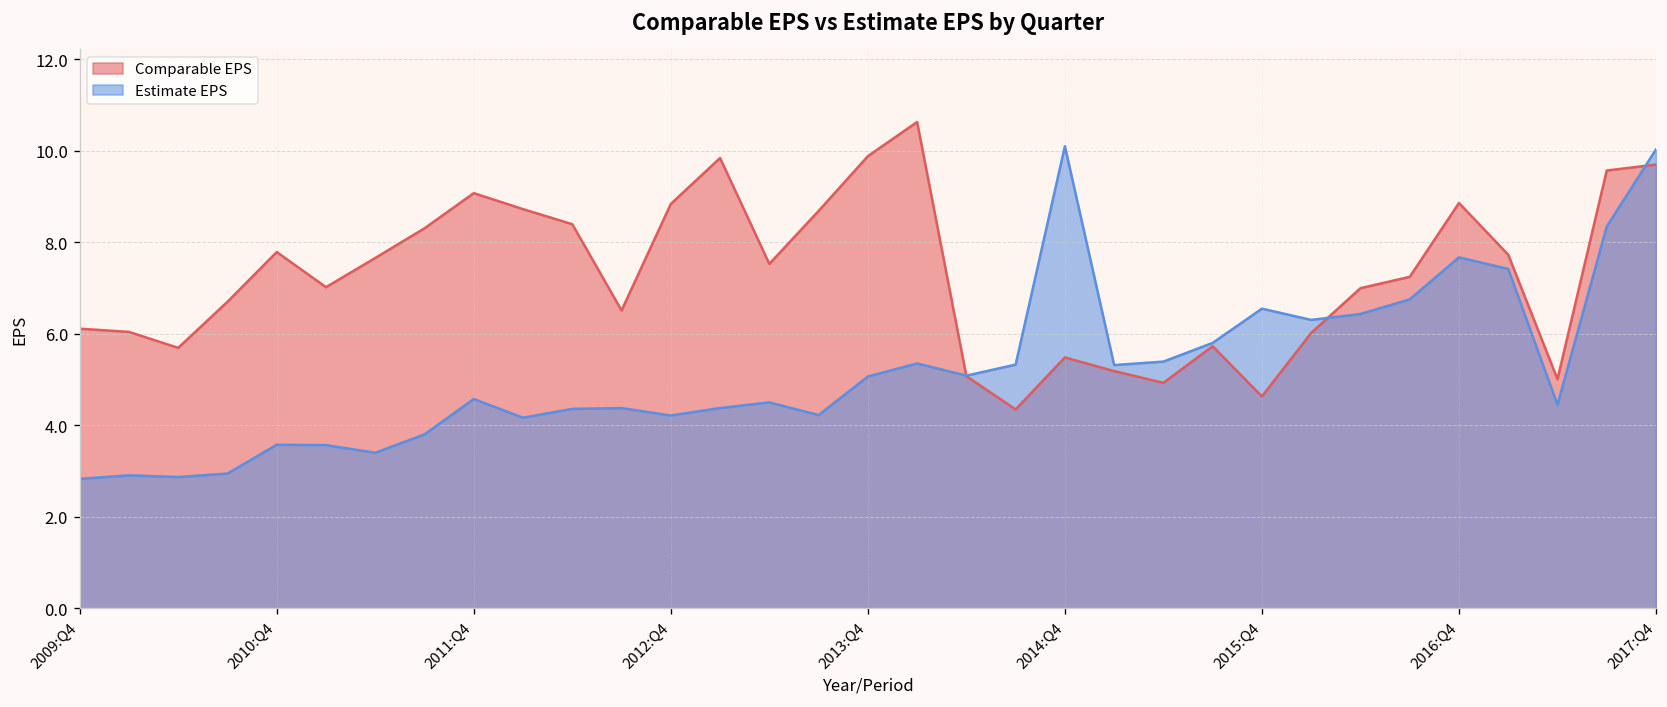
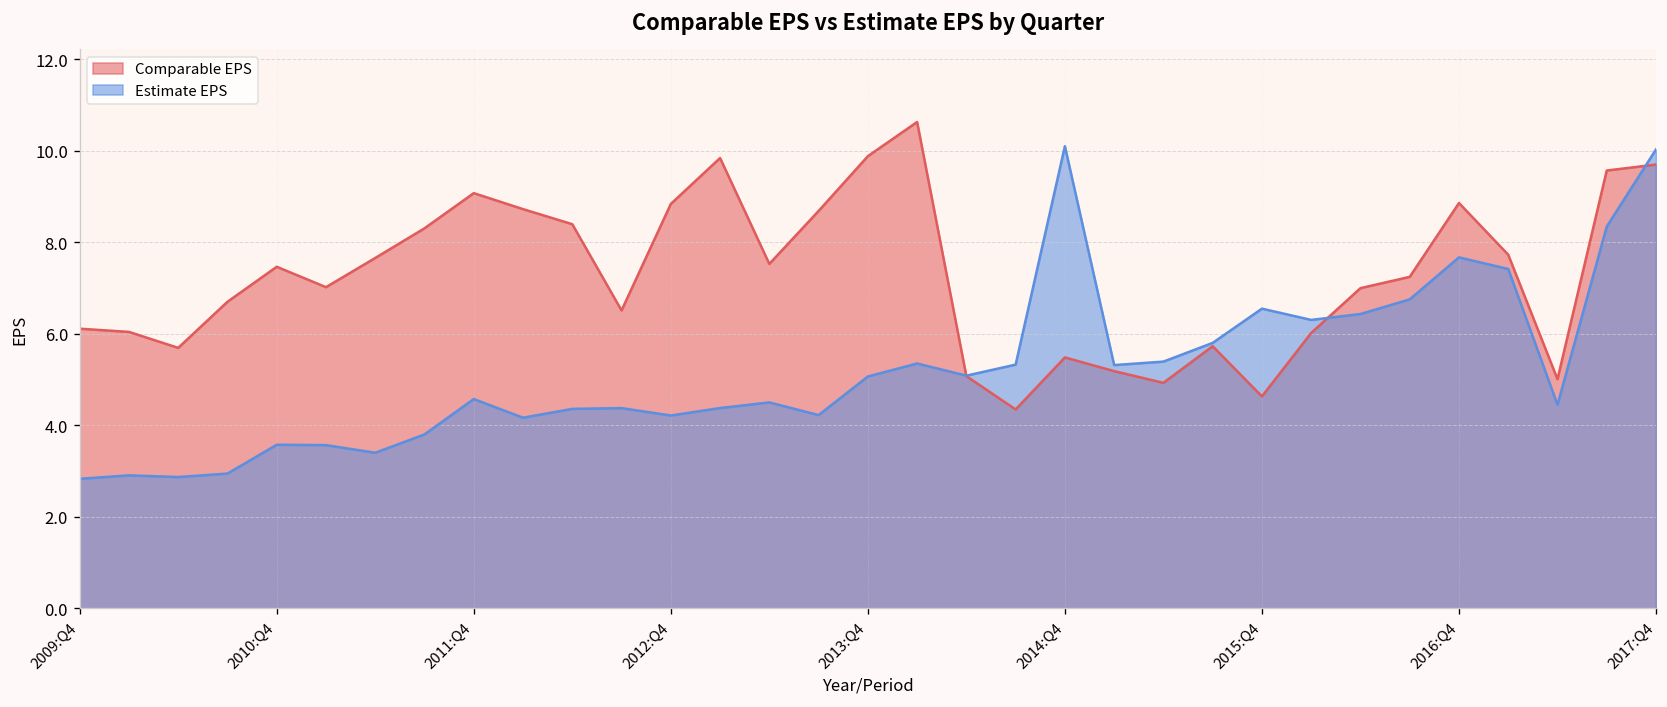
  {
    "Comparable EPS": {
      "2009:Q4": 6.1,
-     "2010:Q4": 7.8,
+     "2010:Q4": 7.5,
      "2011:Q4": 9.1,
      "2012:Q4": 8.8,
      "2013:Q4": 9.9,
      "2014:Q4": 5.5,
      "2015:Q4": 4.6,
      "2016:Q4": 8.9,
      "2017:Q4": 9.7
    },
    "Estimate EPS": {
      "2009:Q4": 2.8,
      "2010:Q4": 3.6,
      "2011:Q4": 4.6,
      "2012:Q4": 4.2,
      "2013:Q4": 5.1,
      "2014:Q4": 10.1,
      "2015:Q4": 6.6,
      "2016:Q4": 7.7,
      "2017:Q4": 10.0
    }
  }
